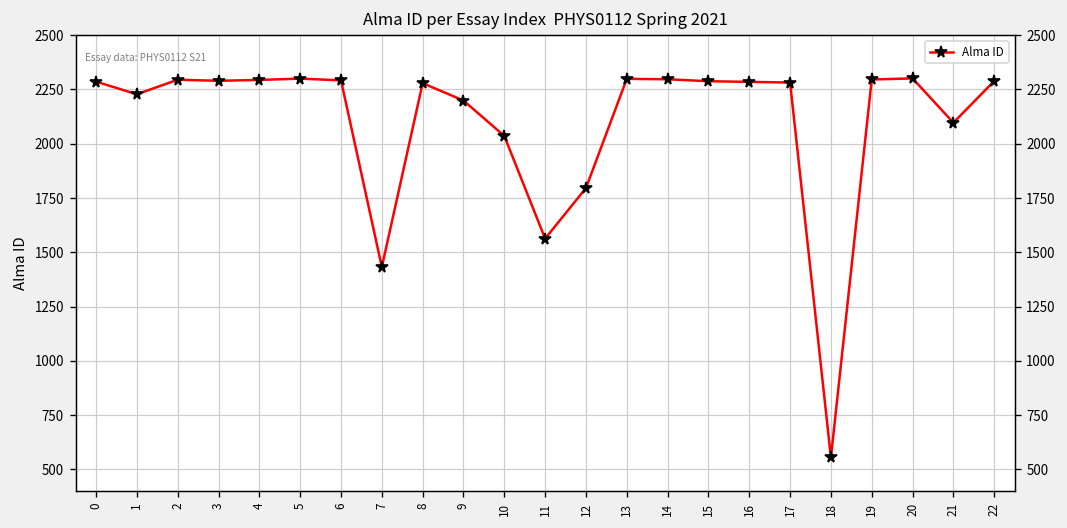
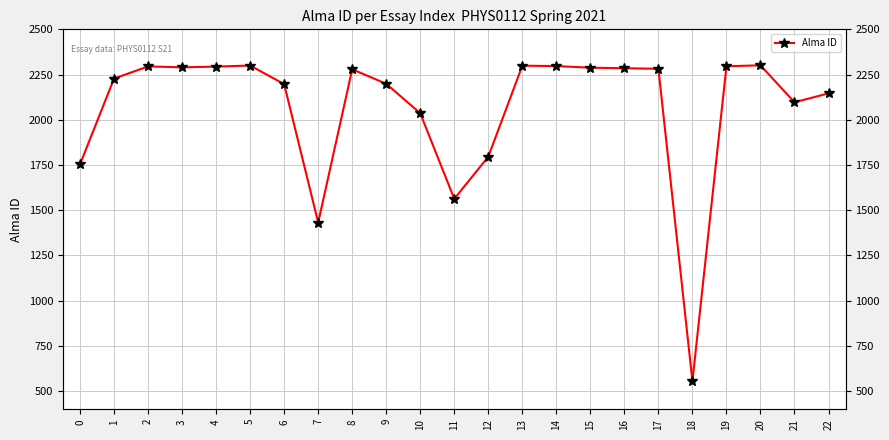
  {
-   "0": 2290,
+   "0": 1750,
    "1": 2230,
    "2": 2300,
    "3": 2290,
    "4": 2290,
    "5": 2300,
-   "6": 2290,
+   "6": 2200,
    "7": 1430,
    "8": 2280,
    "9": 2200,
    "10": 2040,
    "11": 1560,
    "12": 1800,
    "13": 2300,
    "14": 2300,
    "15": 2290,
    "16": 2290,
    "17": 2280,
    "18": 560,
    "19": 2300,
    "20": 2300,
    "21": 2100,
-   "22": 2290
+   "22": 2150
  }
